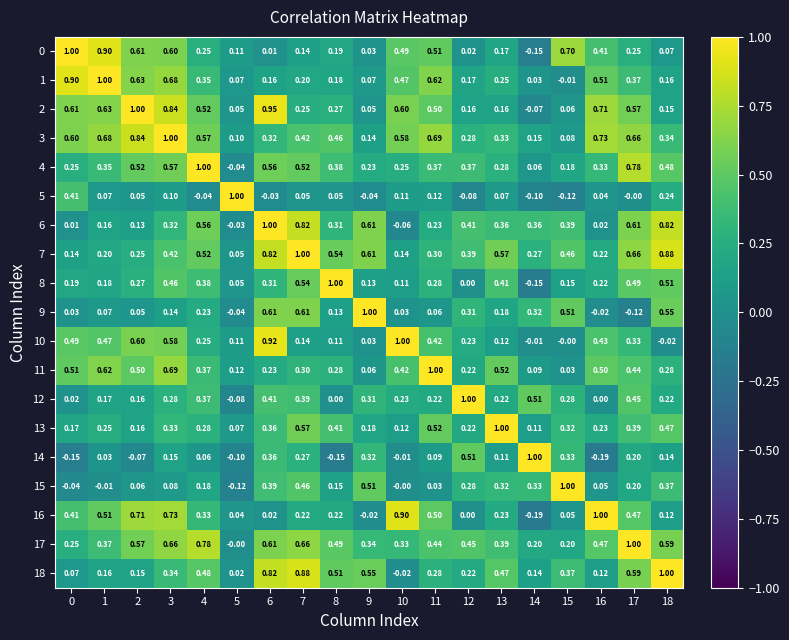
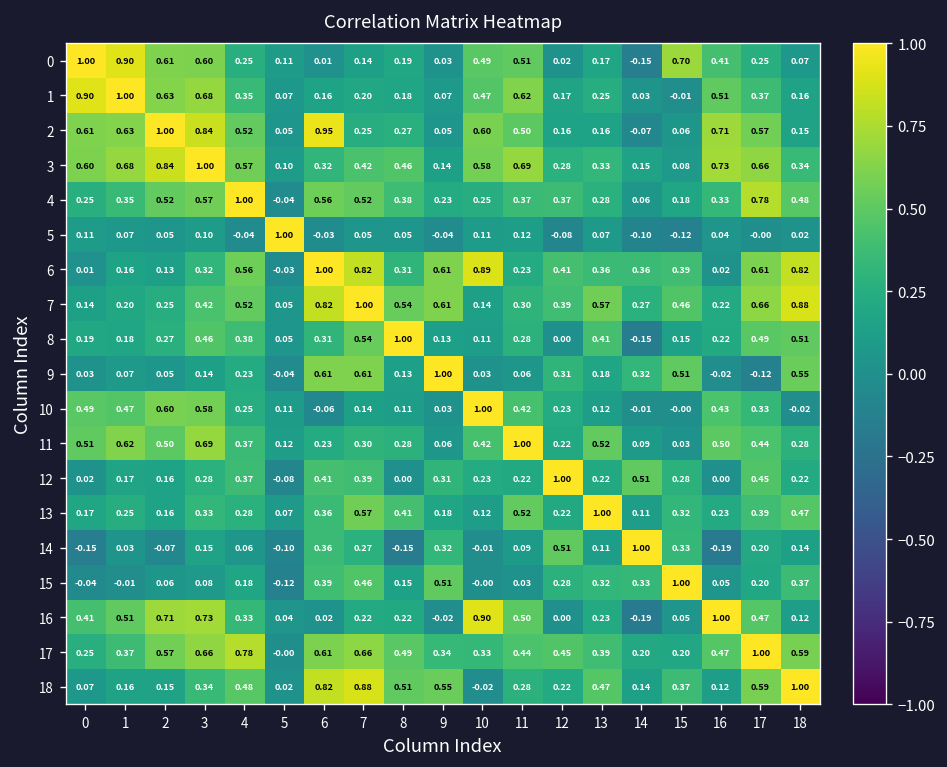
  {
    "5": {
-     "0": 0.41,
+     "0": 0.11,
      "1": 0.07,
      "2": 0.05,
      "3": 0.10,
      "4": -0.04,
      "5": 1.00,
      "6": -0.03,
      "7": 0.05,
      "8": 0.05,
      "9": -0.04,
      "10": 0.11,
      "11": 0.12,
      "12": -0.08,
      "13": 0.07,
      "14": -0.10,
      "15": -0.12,
      "16": 0.04,
      "17": -0.00,
-     "18": 0.24
+     "18": 0.02
    },
    "6": {
      "0": 0.01,
      "1": 0.16,
      "2": 0.13,
      "3": 0.32,
      "4": 0.56,
      "5": -0.03,
      "6": 1.00,
      "7": 0.82,
      "8": 0.31,
      "9": 0.61,
-     "10": -0.06,
+     "10": 0.89,
      "11": 0.23,
      "12": 0.41,
      "13": 0.36,
      "14": 0.36,
      "15": 0.39,
      "16": 0.02,
      "17": 0.61,
      "18": 0.82
    },
    "10": {
      "0": 0.49,
      "1": 0.47,
      "2": 0.60,
      "3": 0.58,
      "4": 0.25,
      "5": 0.11,
-     "6": 0.92,
+     "6": -0.06,
      "7": 0.14,
      "8": 0.11,
      "9": 0.03,
      "10": 1.00,
      "11": 0.42,
      "12": 0.23,
      "13": 0.12,
      "14": -0.01,
      "15": -0.00,
      "16": 0.43,
      "17": 0.33,
      "18": -0.02
    }
  }
